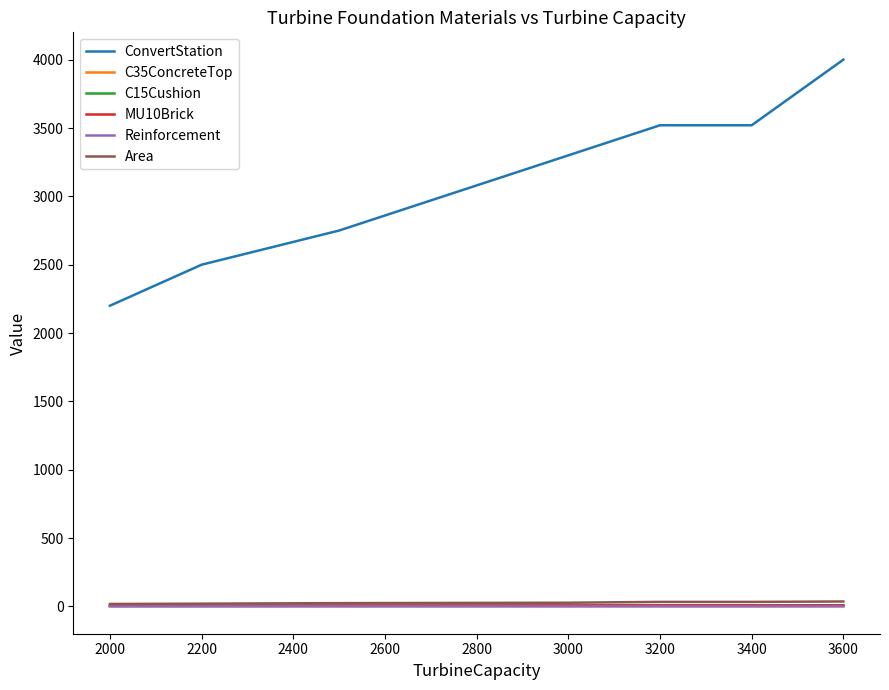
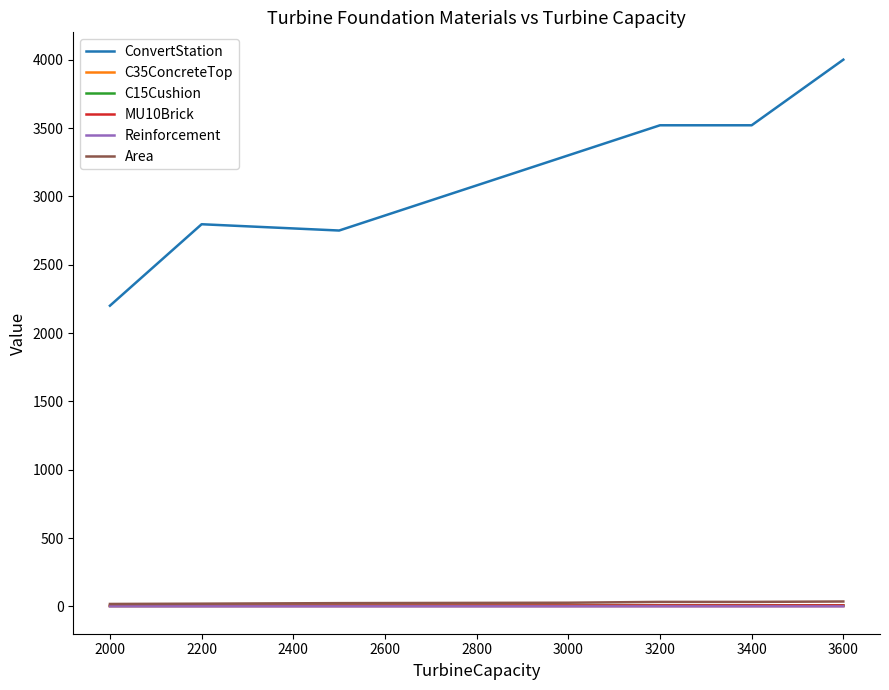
  {
    "ConvertStation": {
      "2000": 2200,
-     "2200": 2500,
+     "2200": 2800,
      "3000": 3300,
      "3200": 3520,
      "3400": 3520,
      "3600": 4000
    },
    "Area": {
      "3000": 30,
      "3200": 30,
      "3400": 30,
      "3600": 40
    }
  }
